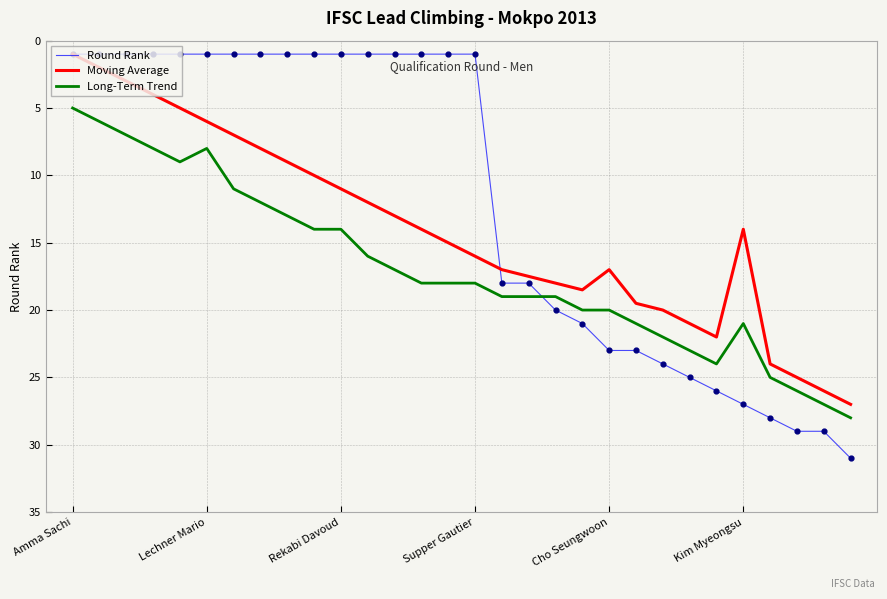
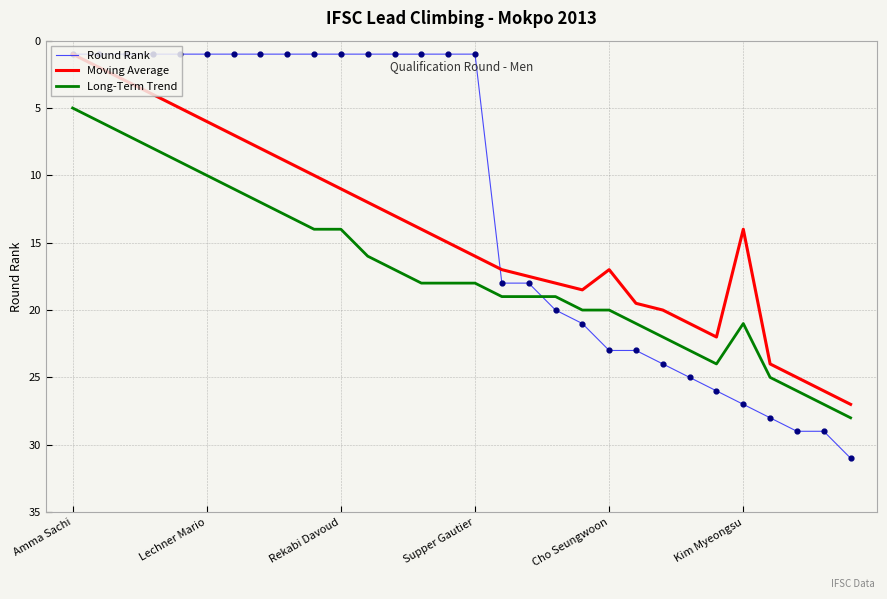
  {
    "Round Rank": {
      "Lechner Mario": 1,
      "Rekabi Davoud": 1,
      "Supper Gautier": 1,
      "Cho Seungwoon": 23,
      "Kim Myeongsu": 27
    },
    "Moving Average": {
      "Lechner Mario": 6,
      "Rekabi Davoud": 11,
      "Supper Gautier": 16,
      "Cho Seungwoon": 17,
      "Kim Myeongsu": 14
    },
    "Long-Term Trend": {
      "Amma Sachi": 5,
-     "Lechner Mario": 8,
+     "Lechner Mario": 10,
      "Rekabi Davoud": 14,
      "Supper Gautier": 18,
      "Cho Seungwoon": 20,
      "Kim Myeongsu": 21
    }
  }
